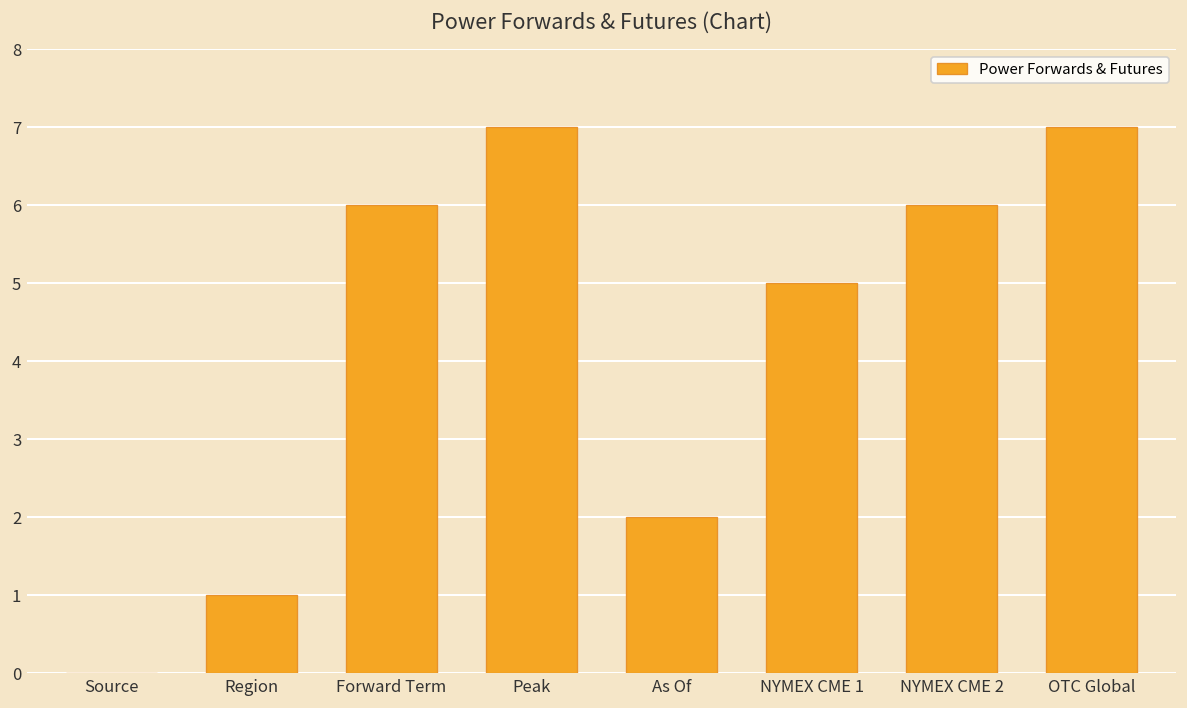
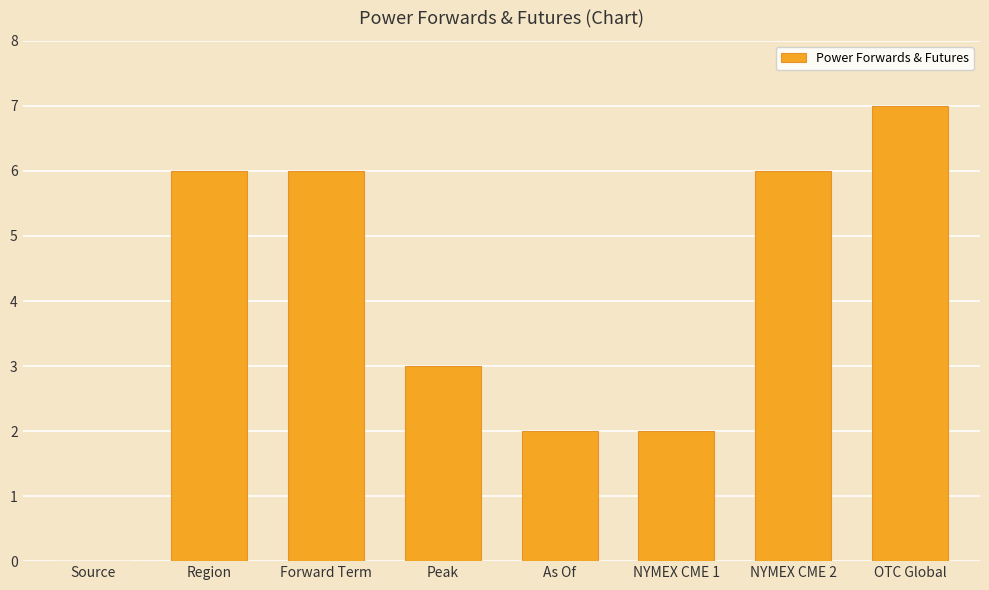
  {
    "Source": 0,
-   "Region": 1,
+   "Region": 6,
    "Forward Term": 6,
-   "Peak": 7,
+   "Peak": 3,
    "As Of": 2,
-   "NYMEX CME 1": 5,
+   "NYMEX CME 1": 2,
    "NYMEX CME 2": 6,
    "OTC Global": 7
  }
